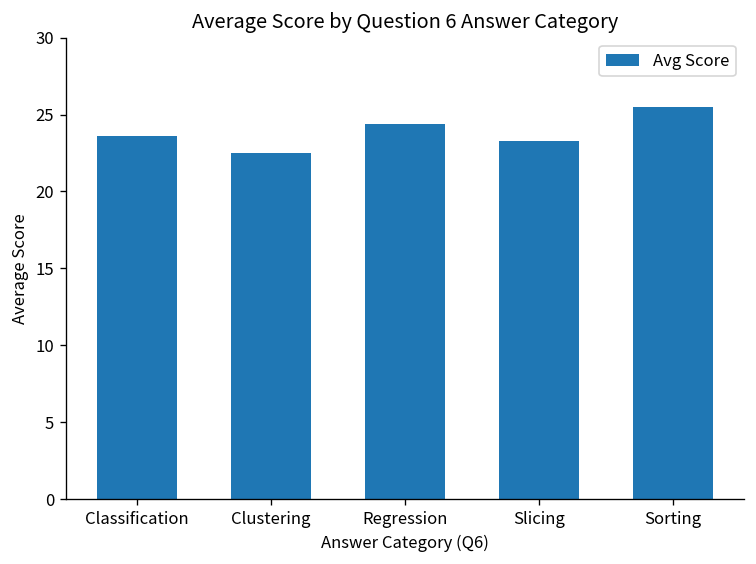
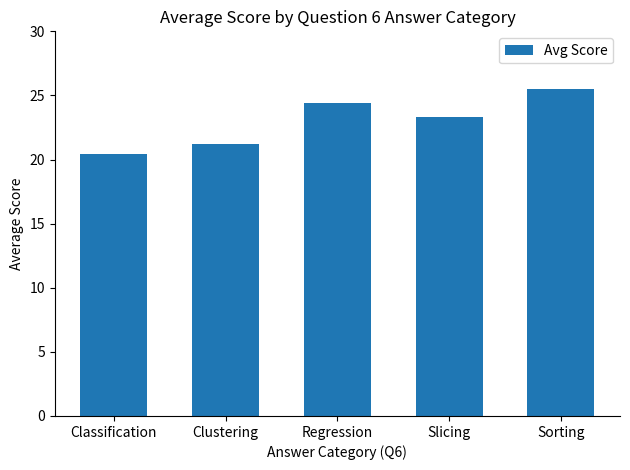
  {
-   "Classification": 23.6,
-   "Clustering": 22.5,
+   "Classification": 20.4,
+   "Clustering": 21.2,
    "Regression": 24.4,
    "Slicing": 23.3,
    "Sorting": 25.5
  }
